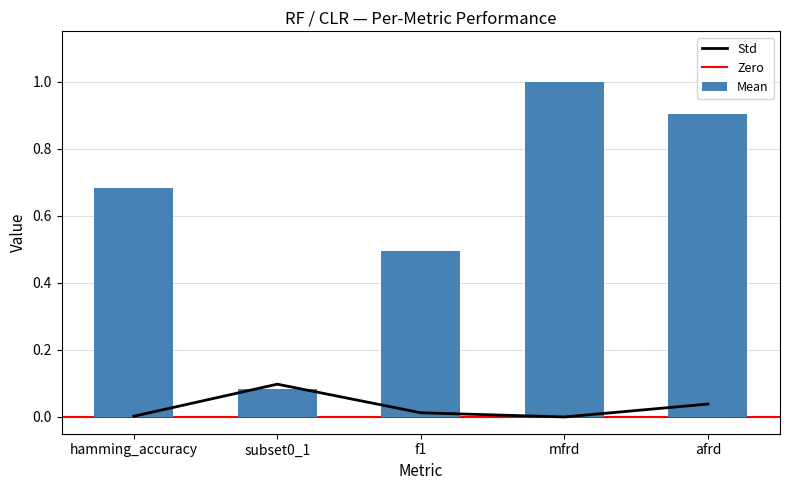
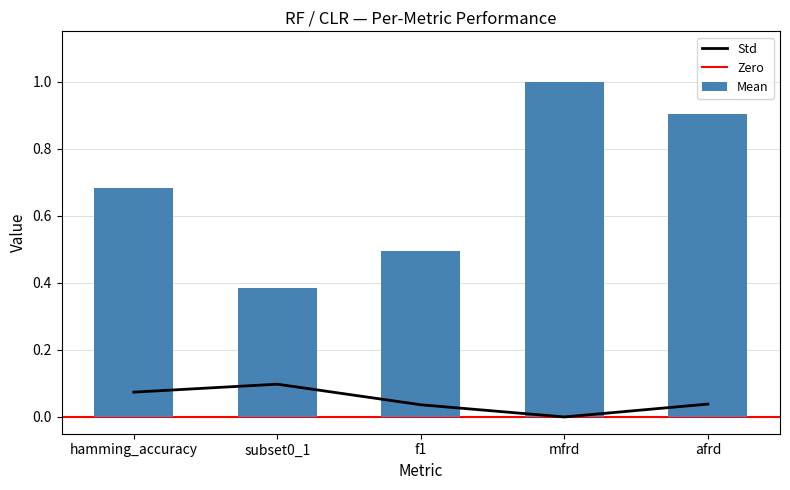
  {
    "Std": {
-     "hamming_accuracy": 0.00,
+     "hamming_accuracy": 0.07,
      "subset0_1": 0.10,
-     "f1": 0.01,
+     "f1": 0.04,
      "mfrd": 0.00,
      "afrd": 0.04
    },
    "Mean": {
      "hamming_accuracy": 0.68,
-     "subset0_1": 0.08,
+     "subset0_1": 0.39,
      "f1": 0.50,
      "mfrd": 1.00,
      "afrd": 0.90
    }
  }
